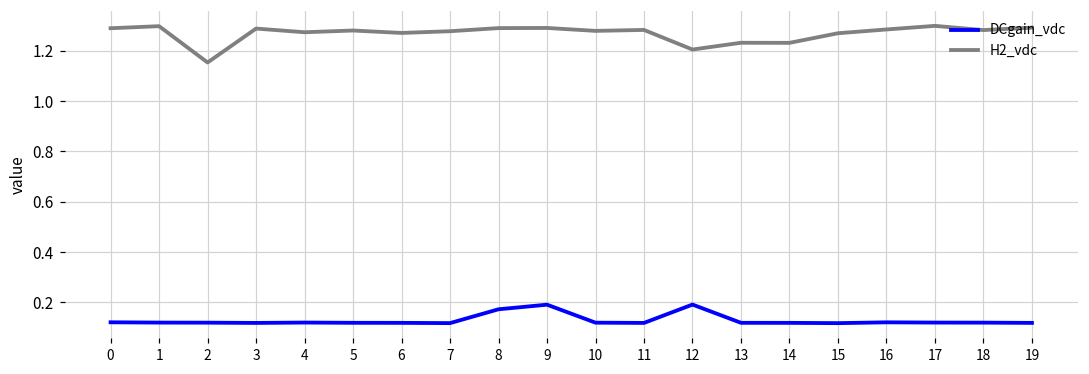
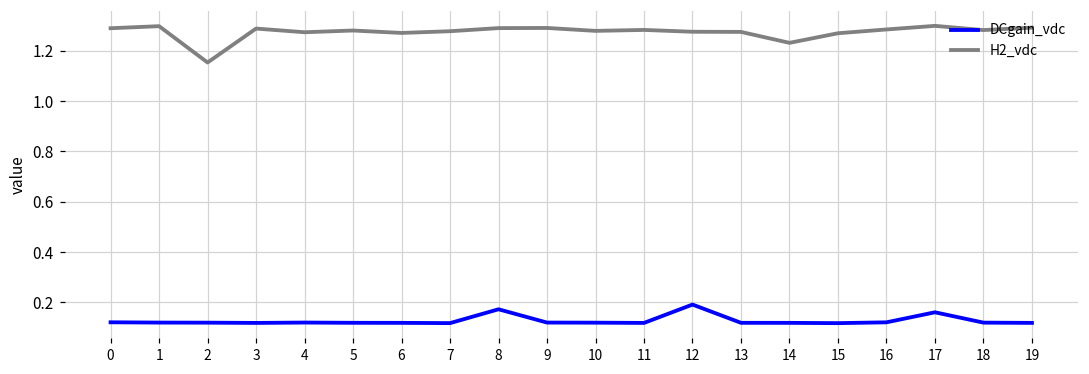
  {
    "DCgain_vdc": {
      "0": 0.12,
      "1": 0.12,
      "2": 0.12,
      "3": 0.12,
      "4": 0.12,
      "5": 0.12,
      "6": 0.12,
      "7": 0.12,
      "8": 0.17,
-     "9": 0.19,
+     "9": 0.12,
      "10": 0.12,
      "11": 0.12,
      "12": 0.19,
      "13": 0.12,
      "14": 0.12,
      "15": 0.12,
      "16": 0.12,
-     "17": 0.12,
+     "17": 0.16,
      "18": 0.12,
      "19": 0.12
    },
    "H2_vdc": {
      "0": 1.29,
      "1": 1.30,
      "2": 1.15,
      "3": 1.29,
      "4": 1.27,
      "5": 1.28,
      "6": 1.27,
      "7": 1.28,
      "8": 1.29,
      "9": 1.29,
      "10": 1.28,
      "11": 1.28,
-     "12": 1.20,
-     "13": 1.23,
+     "12": 1.28,
+     "13": 1.27,
      "14": 1.23,
      "15": 1.27,
      "16": 1.28,
      "17": 1.30,
      "18": 1.28,
      "19": 1.29
    }
  }
